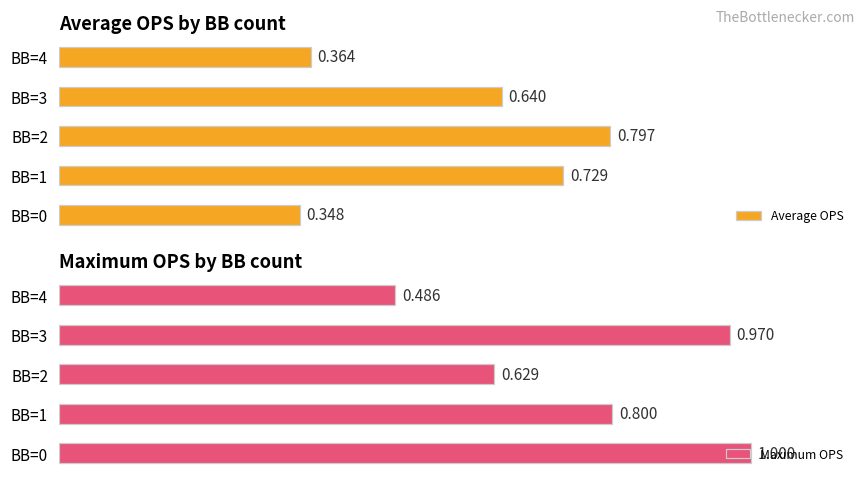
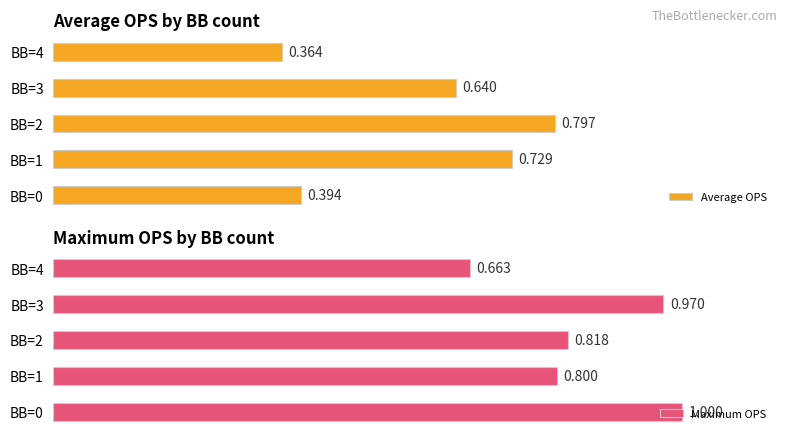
  {
    "Average OPS by BB count": {
      "BB=4": 0.364,
      "BB=3": 0.640,
      "BB=2": 0.797,
      "BB=1": 0.729,
-     "BB=0": 0.348
+     "BB=0": 0.394
    },
    "Maximum OPS by BB count": {
-     "BB=4": 0.486,
+     "BB=4": 0.663,
      "BB=3": 0.970,
-     "BB=2": 0.629,
+     "BB=2": 0.818,
      "BB=1": 0.800,
      "BB=0": 1.000
    }
  }
